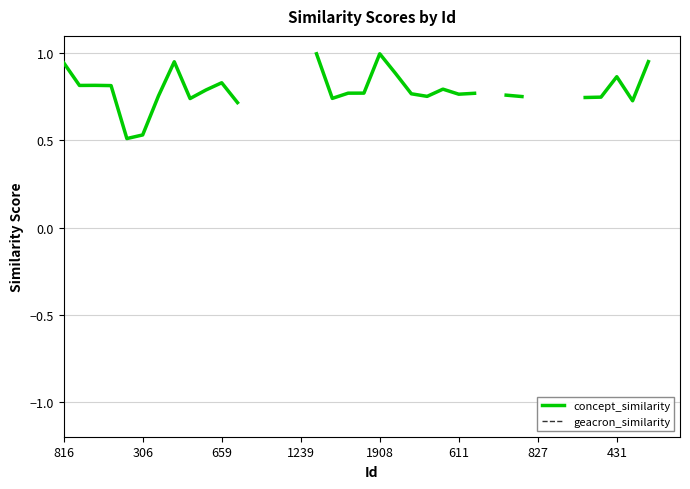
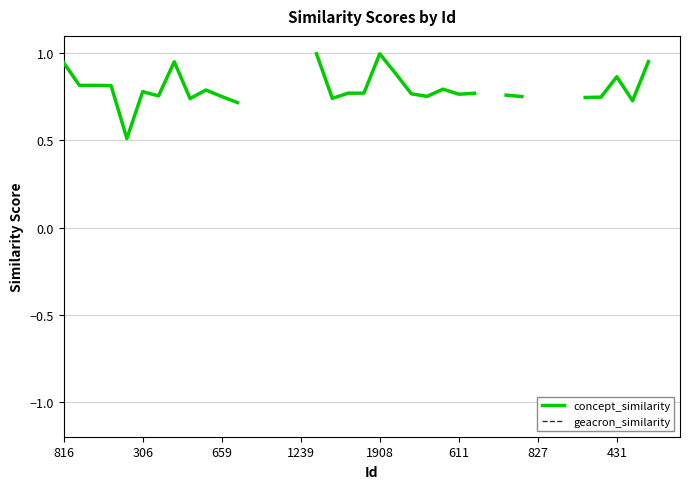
  {
    "816": 0.95,
-   "306": 0.53,
-   "659": 0.83,
+   "306": 0.78,
+   "659": 0.75,
    "1908": 1.00,
    "611": 0.77,
    "431": 0.87
  }
